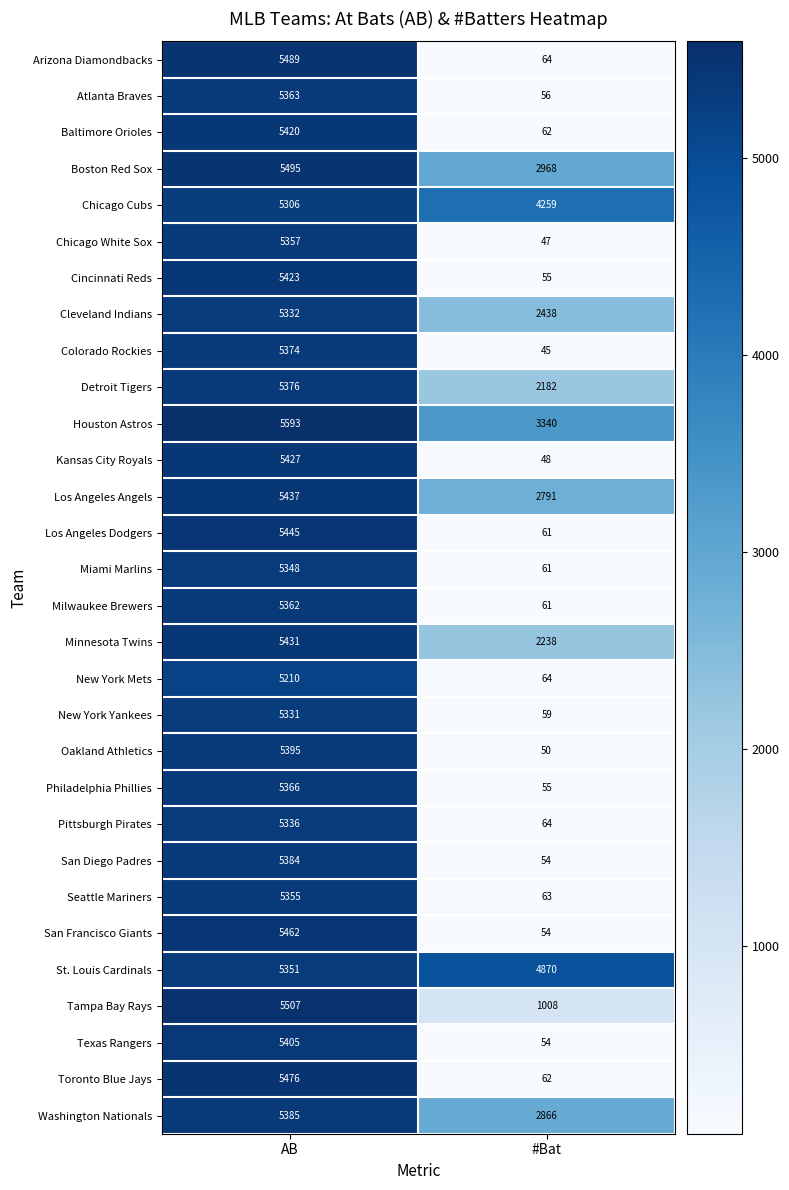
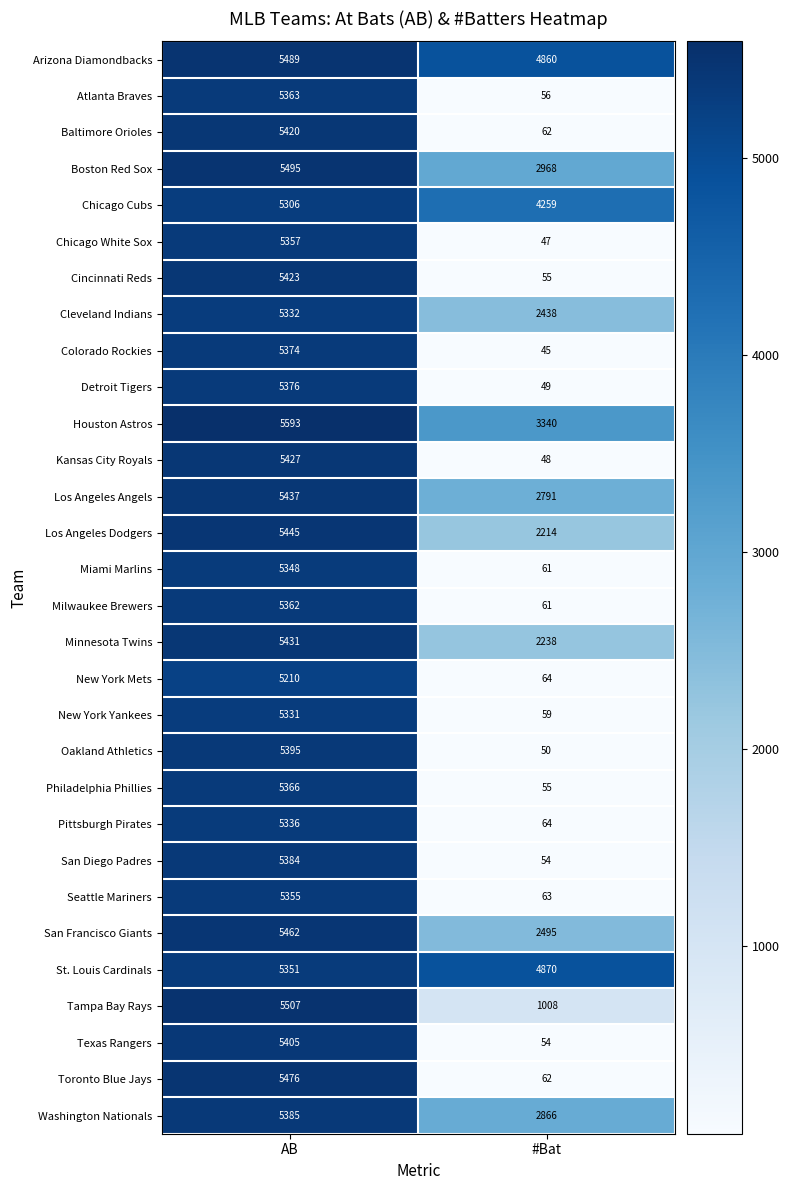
  {
    "Arizona Diamondbacks": {
      "AB": 5489,
-     "#Bat": 64
+     "#Bat": 4860
    },
    "Atlanta Braves": {
      "AB": 5363,
      "#Bat": 56
    },
    "Baltimore Orioles": {
      "AB": 5420,
      "#Bat": 62
    },
    "Boston Red Sox": {
      "AB": 5495,
      "#Bat": 2968
    },
    "Chicago Cubs": {
      "AB": 5306,
      "#Bat": 4259
    },
    "Chicago White Sox": {
      "AB": 5357,
      "#Bat": 47
    },
    "Cincinnati Reds": {
      "AB": 5423,
      "#Bat": 55
    },
    "Cleveland Indians": {
      "AB": 5332,
      "#Bat": 2438
    },
    "Colorado Rockies": {
      "AB": 5374,
      "#Bat": 45
    },
    "Detroit Tigers": {
      "AB": 5376,
-     "#Bat": 2182
+     "#Bat": 49
    },
    "Houston Astros": {
      "AB": 5593,
      "#Bat": 3340
    },
    "Kansas City Royals": {
      "AB": 5427,
      "#Bat": 48
    },
    "Los Angeles Angels": {
      "AB": 5437,
      "#Bat": 2791
    },
    "Los Angeles Dodgers": {
      "AB": 5445,
-     "#Bat": 61
+     "#Bat": 2214
    },
    "Miami Marlins": {
      "AB": 5348,
      "#Bat": 61
    },
    "Milwaukee Brewers": {
      "AB": 5362,
      "#Bat": 61
    },
    "Minnesota Twins": {
      "AB": 5431,
      "#Bat": 2238
    },
    "New York Mets": {
      "AB": 5210,
      "#Bat": 64
    },
    "New York Yankees": {
      "AB": 5331,
      "#Bat": 59
    },
    "Oakland Athletics": {
      "AB": 5395,
      "#Bat": 50
    },
    "Philadelphia Phillies": {
      "AB": 5366,
      "#Bat": 55
    },
    "Pittsburgh Pirates": {
      "AB": 5336,
      "#Bat": 64
    },
    "San Diego Padres": {
      "AB": 5384,
      "#Bat": 54
    },
    "Seattle Mariners": {
      "AB": 5355,
      "#Bat": 63
    },
    "San Francisco Giants": {
      "AB": 5462,
-     "#Bat": 54
+     "#Bat": 2495
    },
    "St. Louis Cardinals": {
      "AB": 5351,
      "#Bat": 4870
    },
    "Tampa Bay Rays": {
      "AB": 5507,
      "#Bat": 1008
    },
    "Texas Rangers": {
      "AB": 5405,
      "#Bat": 54
    },
    "Toronto Blue Jays": {
      "AB": 5476,
      "#Bat": 62
    },
    "Washington Nationals": {
      "AB": 5385,
      "#Bat": 2866
    }
  }
